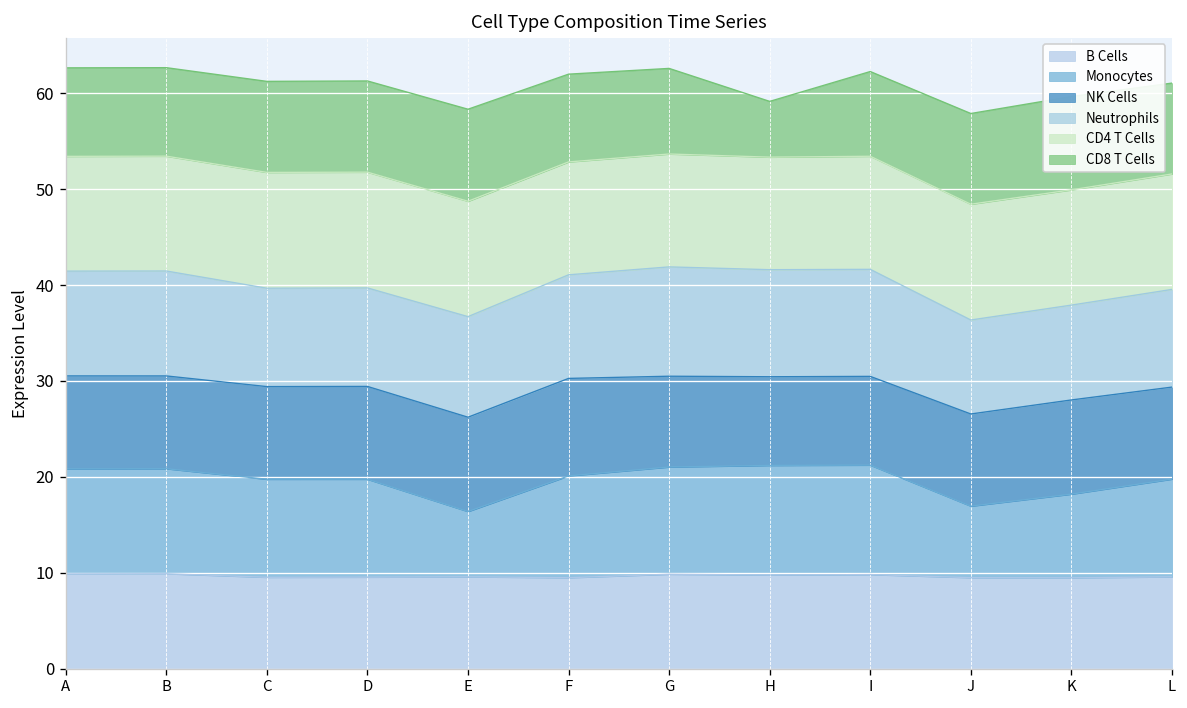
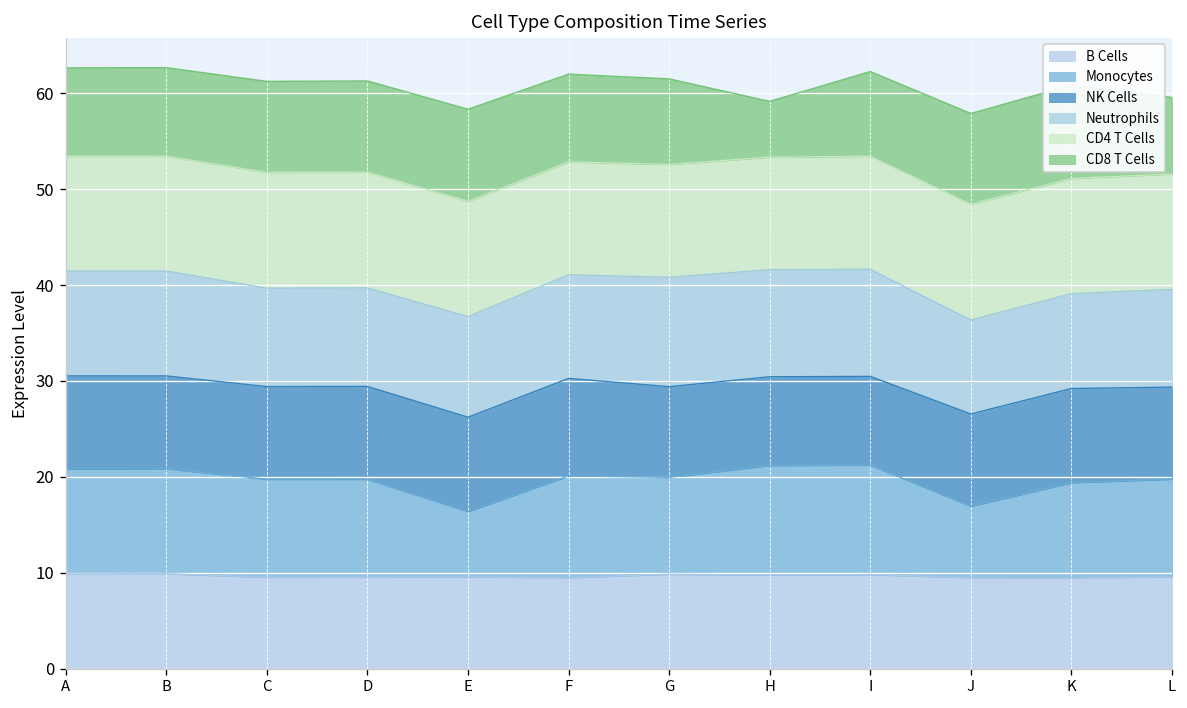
  {
    "Monocytes": {
      "A": 11,
      "B": 11,
      "C": 10,
      "D": 10,
      "E": 7,
      "F": 11,
-     "G": 11,
+     "G": 10,
      "H": 11,
      "I": 11,
      "J": 7,
-     "K": 9,
+     "K": 10,
      "L": 10
    },
    "NK Cells": {
      "A": 10,
      "B": 10,
      "C": 10,
      "D": 10,
      "E": 10,
      "F": 10,
      "G": 9,
      "H": 9,
      "I": 9,
      "J": 10,
      "K": 10,
      "L": 10
    },
    "CD8 T Cells": {
      "A": 9,
      "B": 9,
      "C": 9,
      "D": 10,
      "E": 10,
      "F": 9,
      "G": 9,
      "H": 6,
      "I": 9,
      "J": 9,
-     "L": 9
+     "L": 8
    }
  }
